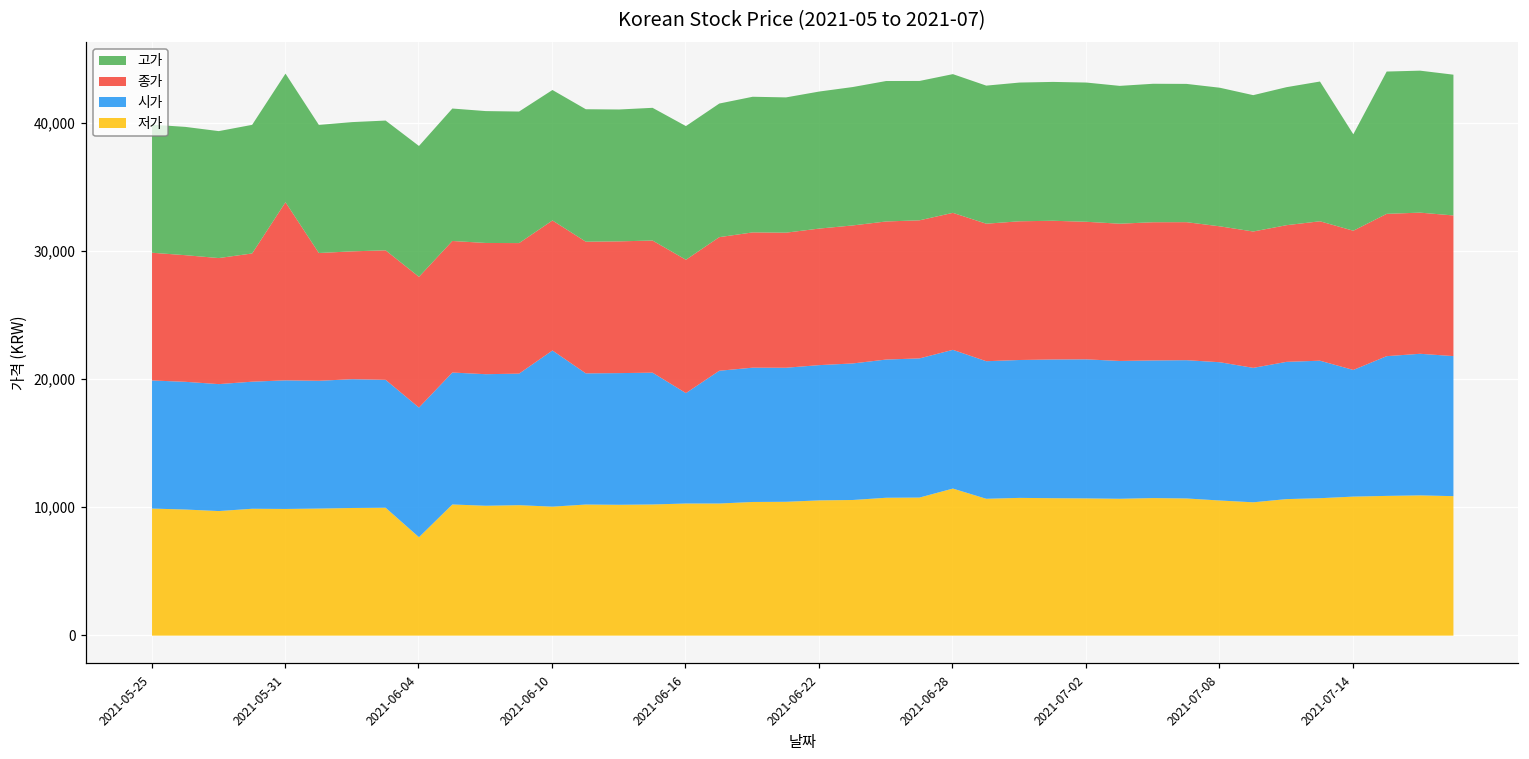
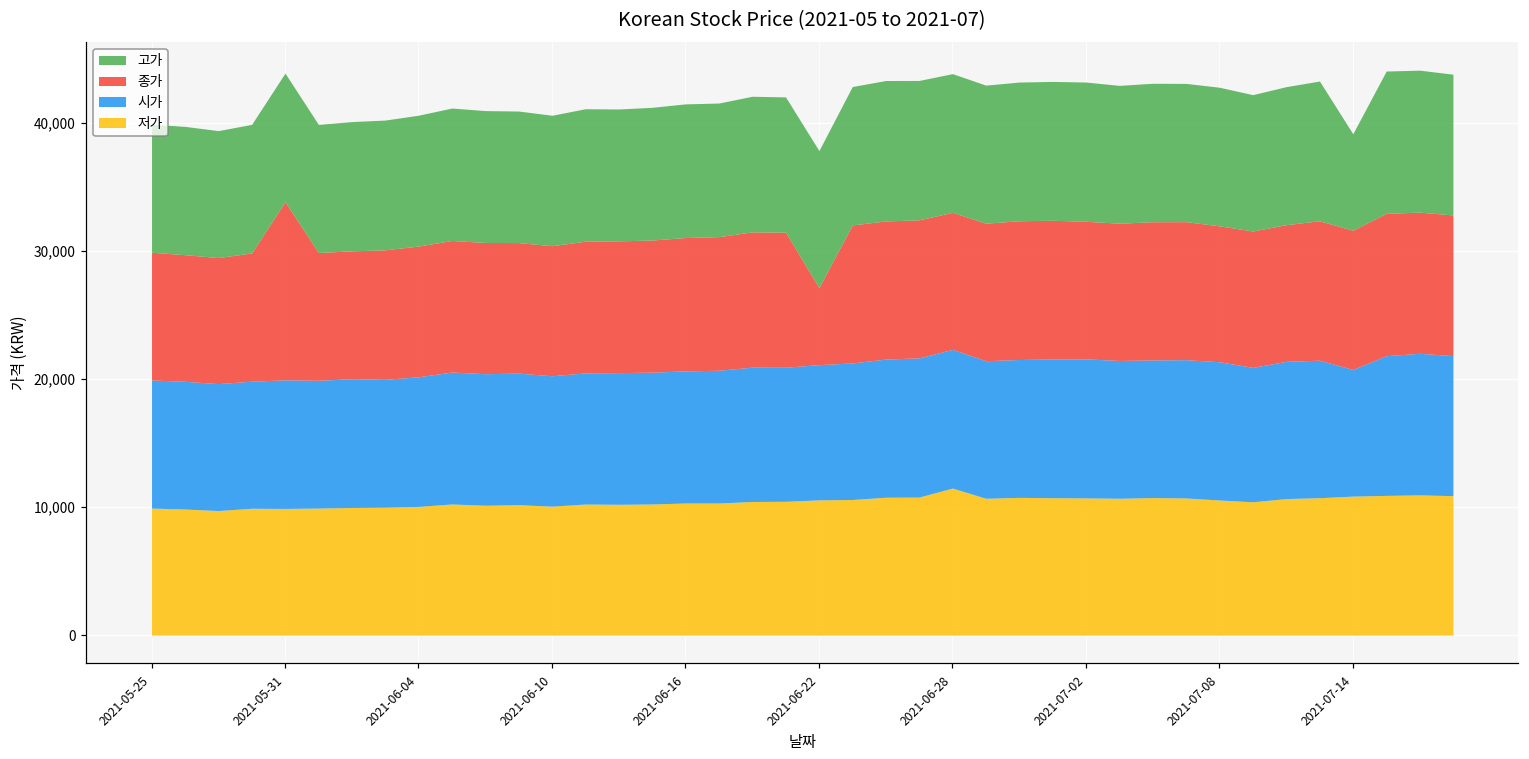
  {
    "저가": {
      "2021-05-25": "9,900",
      "2021-05-31": "9,900",
-     "2021-06-04": "7,700",
+     "2021-06-04": "10,100",
      "2021-06-10": "10,100",
      "2021-06-16": "10,300",
      "2021-06-22": "10,600",
      "2021-06-28": "11,500",
      "2021-07-02": "10,700",
      "2021-07-08": "10,600",
      "2021-07-14": "10,900"
    },
    "시가": {
      "2021-05-25": "10,000",
      "2021-05-31": "10,100",
      "2021-06-04": "10,100",
-     "2021-06-10": "12,200",
-     "2021-06-16": "8,600",
+     "2021-06-10": "10,200",
+     "2021-06-16": "10,300",
      "2021-06-22": "10,600",
      "2021-06-28": "10,800",
      "2021-07-02": "10,900",
      "2021-07-08": "10,800",
      "2021-07-14": "9,900"
    },
    "종가": {
      "2021-05-25": "10,000",
      "2021-05-31": "13,900",
      "2021-06-04": "10,200",
      "2021-06-10": "10,200",
      "2021-06-16": "10,400",
-     "2021-06-22": "10,700",
+     "2021-06-22": "6,000",
      "2021-06-28": "10,700",
      "2021-07-02": "10,800",
      "2021-07-08": "10,600",
      "2021-07-14": "10,900"
    },
    "고가": {
      "2021-05-31": "10,100",
      "2021-06-04": "10,200",
      "2021-06-10": "10,200",
      "2021-06-16": "10,400",
      "2021-06-22": "10,700",
      "2021-06-28": "10,800",
      "2021-07-02": "10,900",
      "2021-07-08": "10,800",
      "2021-07-14": "7,500"
    }
  }
